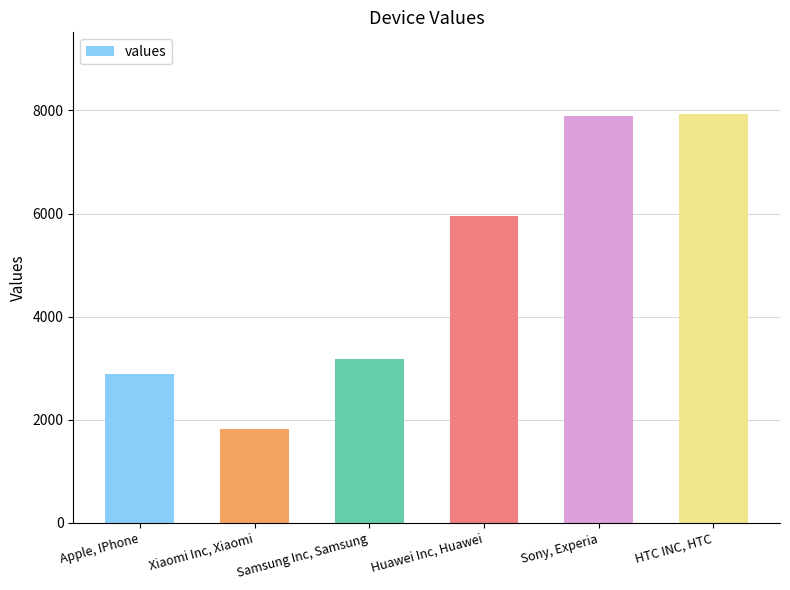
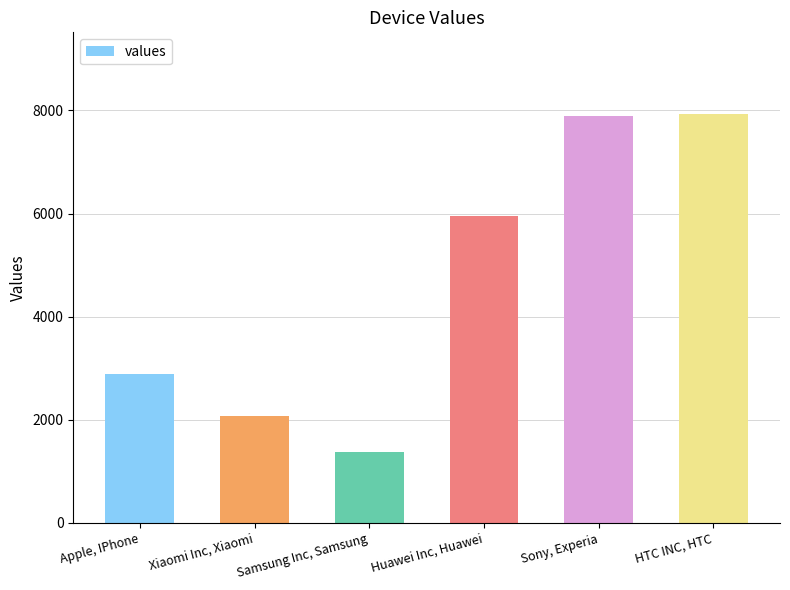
  {
    "Apple, IPhone": 2900,
-   "Xiaomi Inc, Xiaomi": 1800,
-   "Samsung Inc, Samsung": 3200,
+   "Xiaomi Inc, Xiaomi": 2100,
+   "Samsung Inc, Samsung": 1400,
    "Huawei Inc, Huawei": 6000,
    "Sony, Experia": 7900,
    "HTC INC, HTC": 7900
  }
